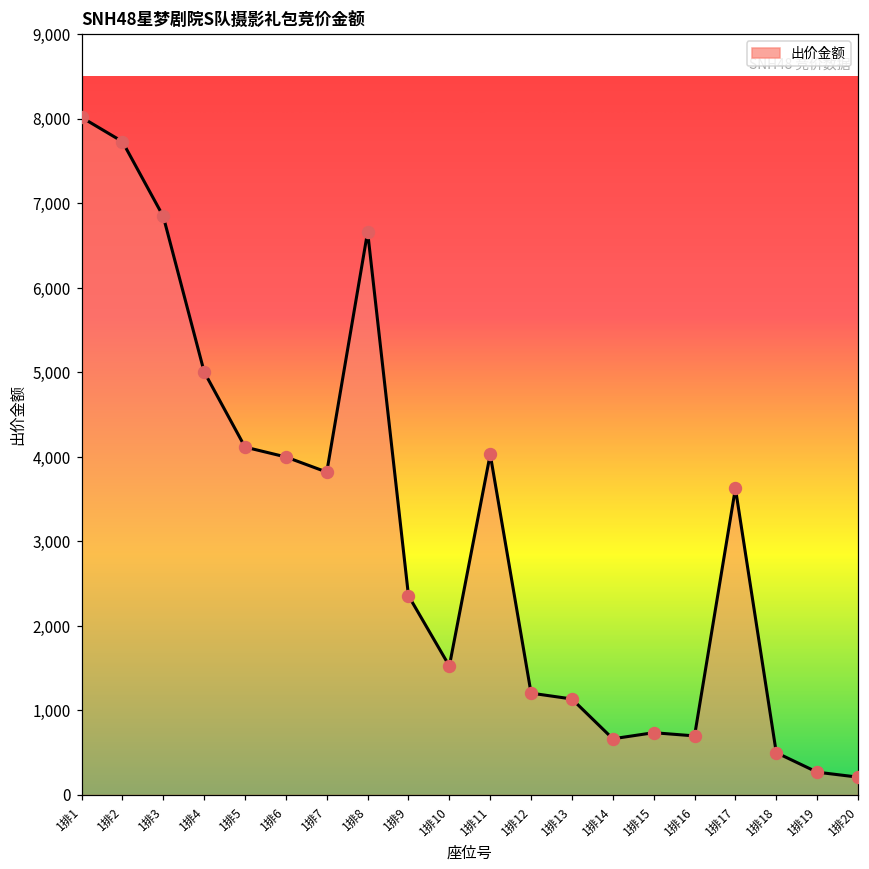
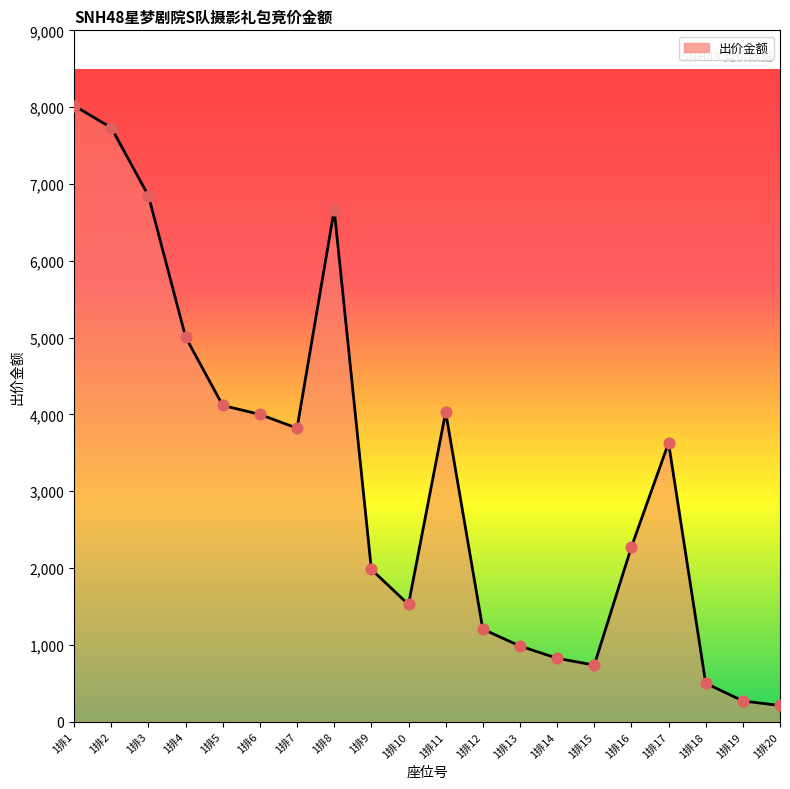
  {
    "1排1": "8,000",
    "1排2": "7,700",
    "1排3": "6,800",
    "1排4": "5,000",
    "1排5": "4,100",
    "1排6": "4,000",
    "1排7": "3,800",
    "1排8": "6,700",
-   "1排9": "2,400",
+   "1排9": "2,000",
    "1排10": "1,500",
    "1排11": "4,000",
    "1排12": "1,200",
-   "1排13": "1,100",
-   "1排14": "700",
+   "1排13": "1,000",
+   "1排14": "800",
    "1排15": "700",
-   "1排16": "700",
+   "1排16": "2,300",
    "1排17": "3,600",
    "1排18": "500",
    "1排19": "300",
    "1排20": "200"
  }
